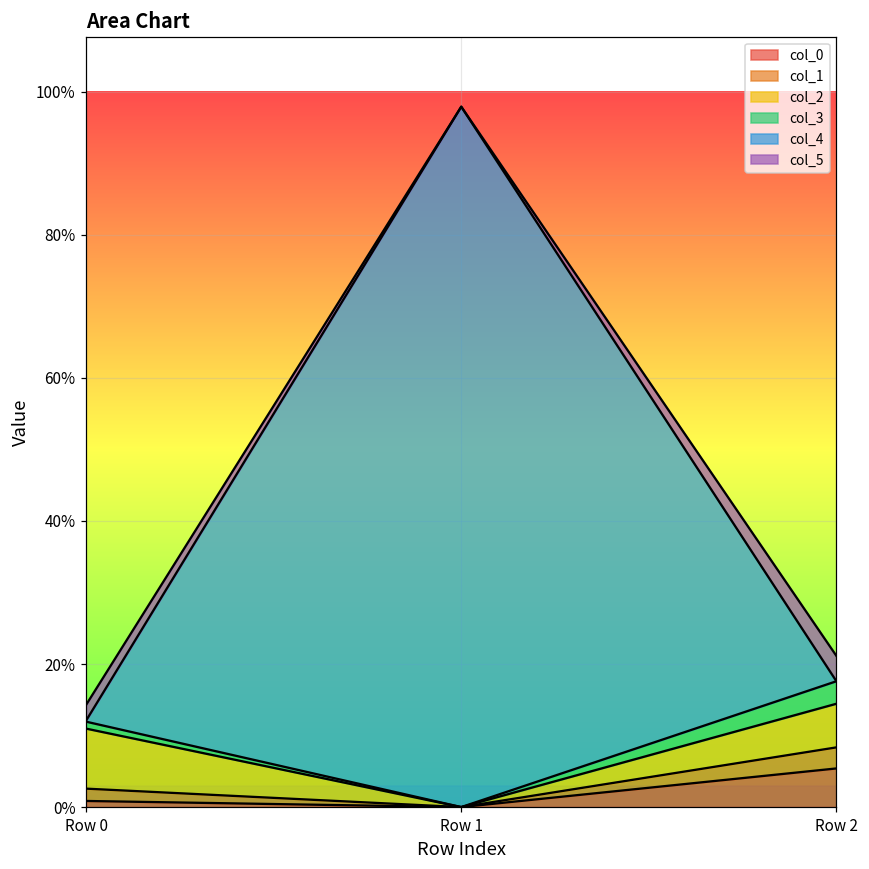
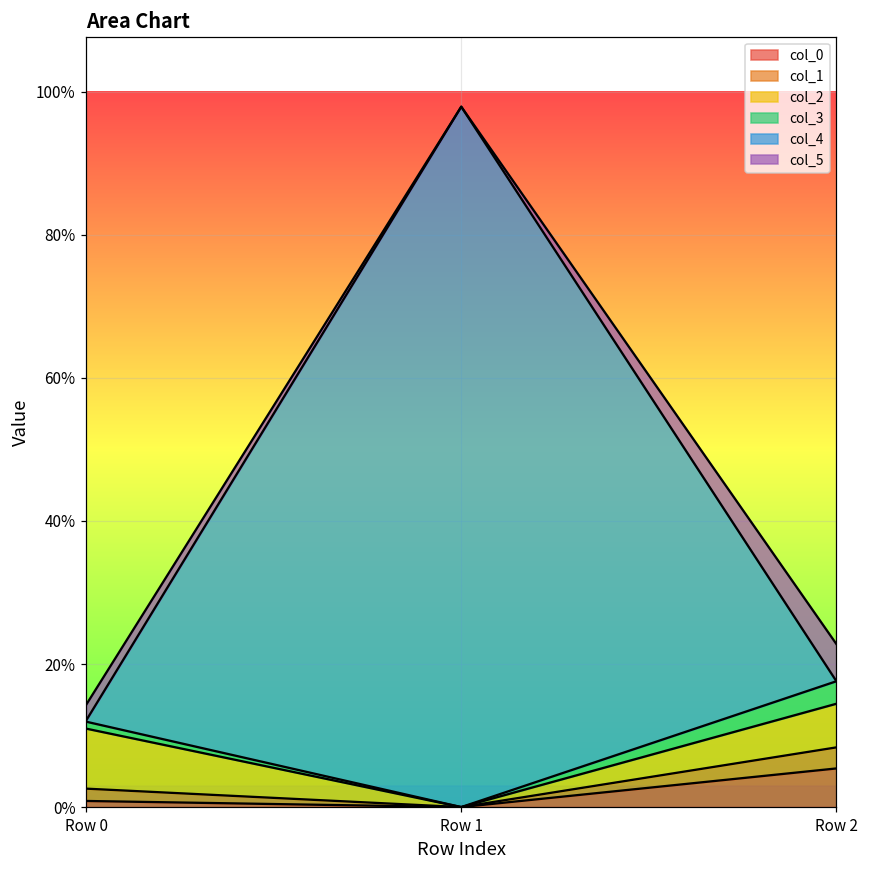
  {
    "col_2": {
      "Row 0": "8%",
      "Row 2": "6%"
    },
    "col_5": {
      "Row 0": "2%",
-     "Row 2": "4%"
+     "Row 2": "5%"
    }
  }
